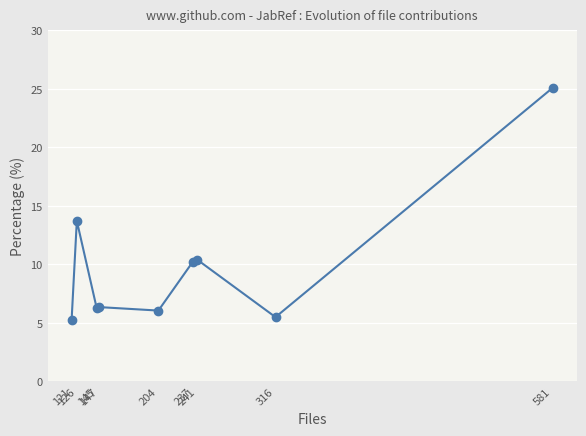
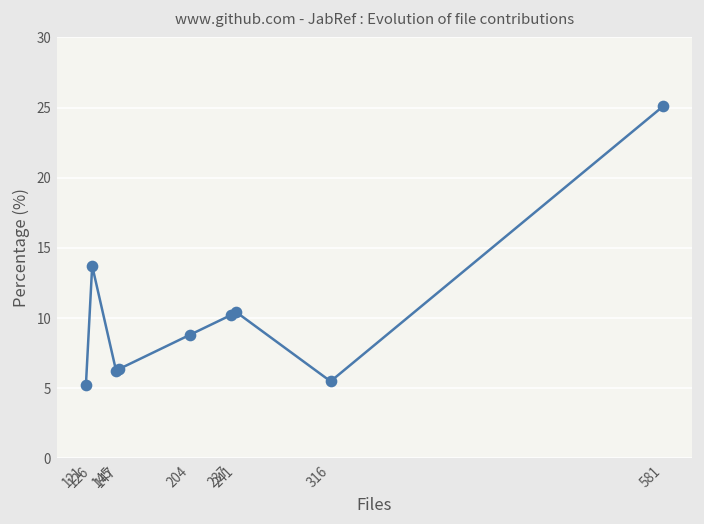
  {
    "121": 5.2,
    "126": 13.7,
    "145": 6.3,
    "147": 6.4,
-   "204": 6.1,
+   "204": 8.8,
    "237": 10.2,
    "241": 10.4,
    "316": 5.5,
    "581": 25.1
  }
